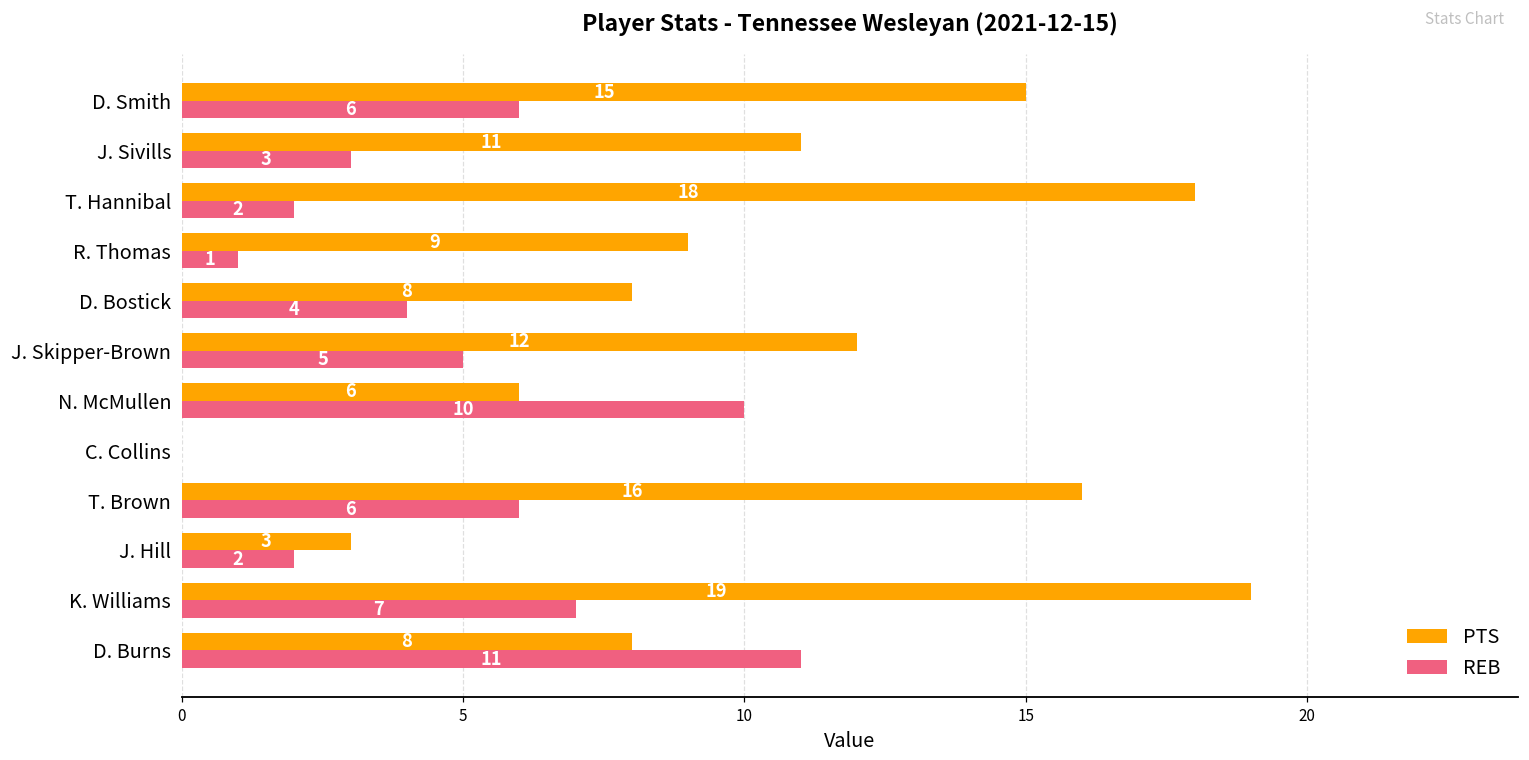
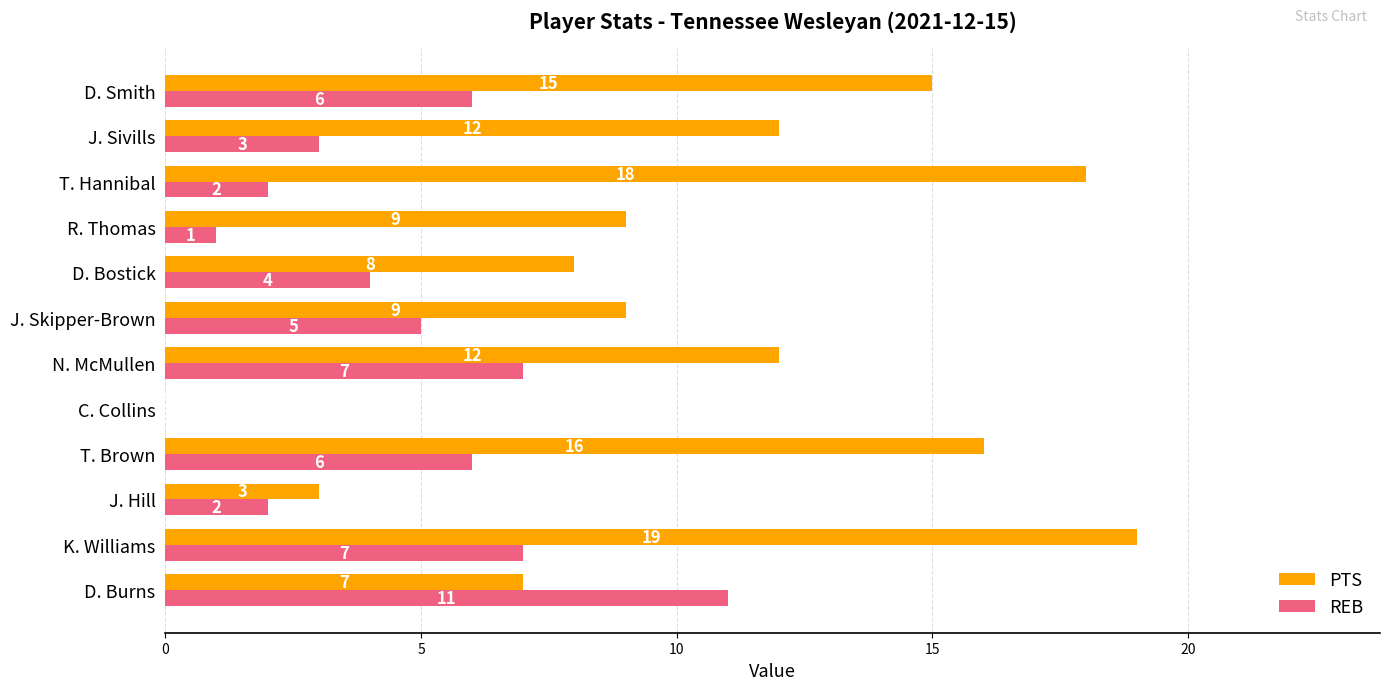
  {
    "PTS": {
      "D. Smith": 15,
-     "J. Sivills": 11,
+     "J. Sivills": 12,
      "T. Hannibal": 18,
      "R. Thomas": 9,
      "D. Bostick": 8,
-     "J. Skipper-Brown": 12,
-     "N. McMullen": 6,
+     "J. Skipper-Brown": 9,
+     "N. McMullen": 12,
      "T. Brown": 16,
      "J. Hill": 3,
      "K. Williams": 19,
-     "D. Burns": 8
+     "D. Burns": 7
    },
    "REB": {
      "D. Smith": 6,
      "J. Sivills": 3,
      "T. Hannibal": 2,
      "R. Thomas": 1,
      "D. Bostick": 4,
      "J. Skipper-Brown": 5,
-     "N. McMullen": 10,
+     "N. McMullen": 7,
      "T. Brown": 6,
      "J. Hill": 2,
      "K. Williams": 7,
      "D. Burns": 11
    }
  }
